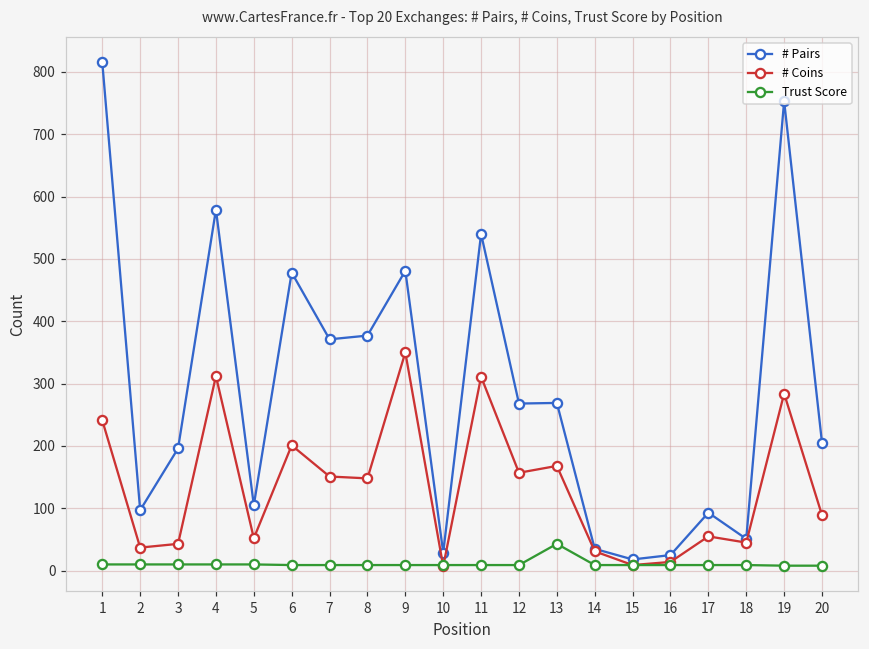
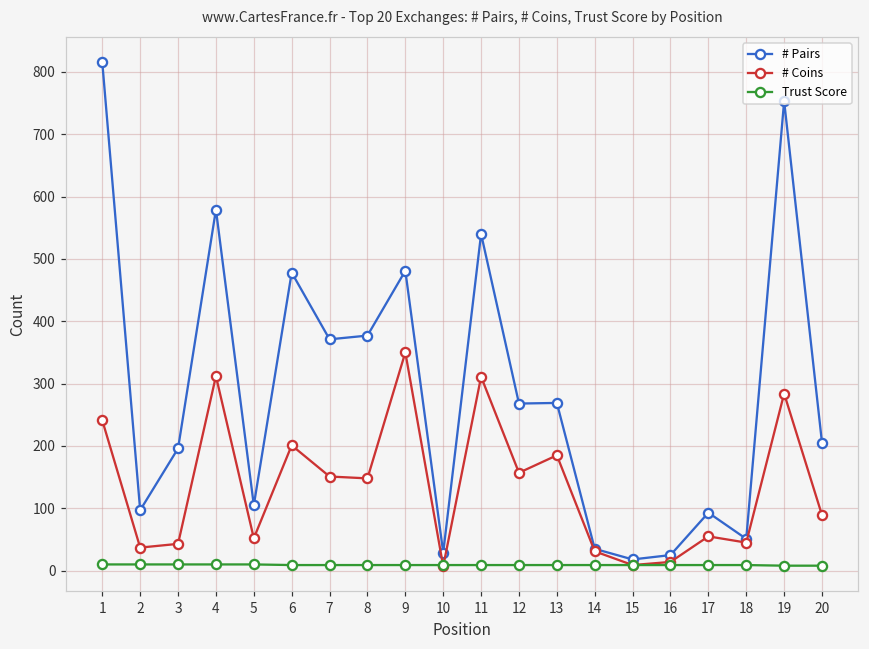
  {
    "# Pairs": {
      "1": 820,
      "2": 100,
      "3": 200,
      "4": 580,
      "5": 110,
      "6": 480,
      "7": 370,
      "8": 380,
      "9": 480,
      "10": 30,
      "11": 540,
      "12": 270,
      "13": 270,
      "15": 20,
      "16": 30,
      "17": 90,
      "18": 50,
      "19": 750,
      "20": 210
    },
    "# Coins": {
      "1": 240,
      "2": 40,
      "3": 40,
      "4": 310,
      "5": 50,
      "6": 200,
      "7": 150,
      "8": 150,
      "9": 350,
      "11": 310,
      "12": 160,
-     "13": 170,
+     "13": 190,
      "16": 10,
      "17": 60,
      "18": 50,
      "19": 280,
      "20": 90
    },
    "Trust Score": {
      "1": 10,
      "2": 10,
      "3": 10,
      "4": 10,
      "5": 10,
      "6": 10,
      "7": 10,
      "8": 10,
      "9": 10,
      "11": 10,
      "12": 10,
-     "13": 40,
+     "13": 10,
      "14": 10,
      "16": 10,
      "17": 10,
      "18": 10,
      "19": 10,
      "20": 10
    }
  }
